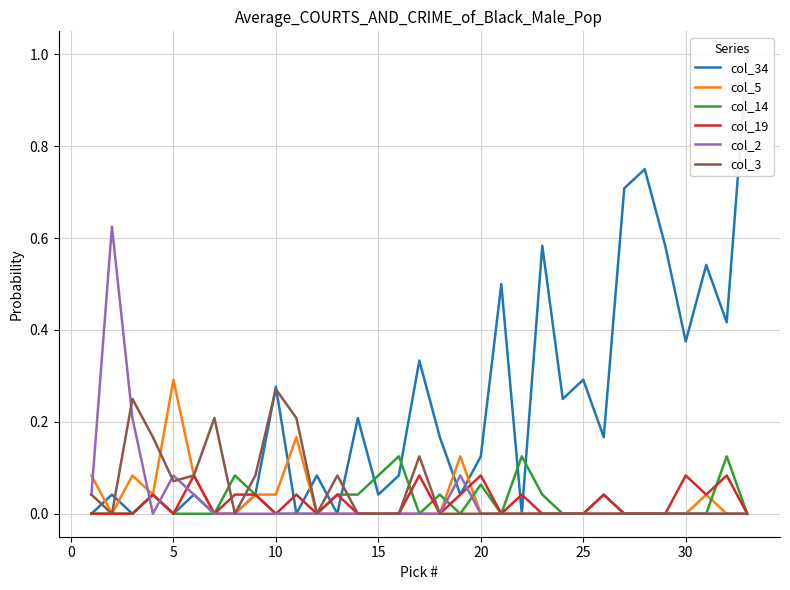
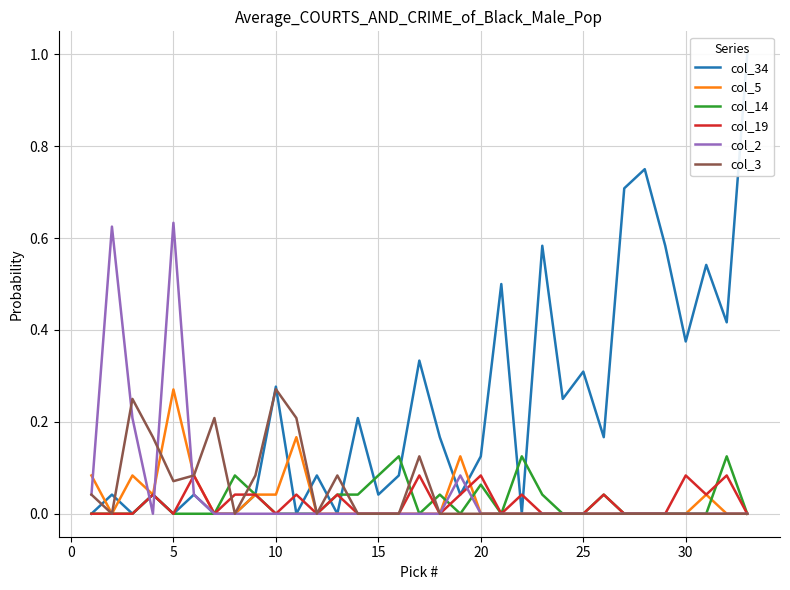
  {
    "col_34": {
      "10": 0.28,
      "15": 0.04,
      "20": 0.13,
-     "25": 0.29,
+     "25": 0.31,
      "30": 0.38
    },
    "col_5": {
-     "5": 0.29,
+     "5": 0.27,
      "10": 0.04
    },
    "col_14": {
      "15": 0.08,
      "20": 0.06
    },
    "col_19": {
      "20": 0.08,
      "30": 0.08
    },
    "col_2": {
-     "5": 0.08
+     "5": 0.63
    },
    "col_3": {
      "5": 0.07,
      "10": 0.27
    }
  }
